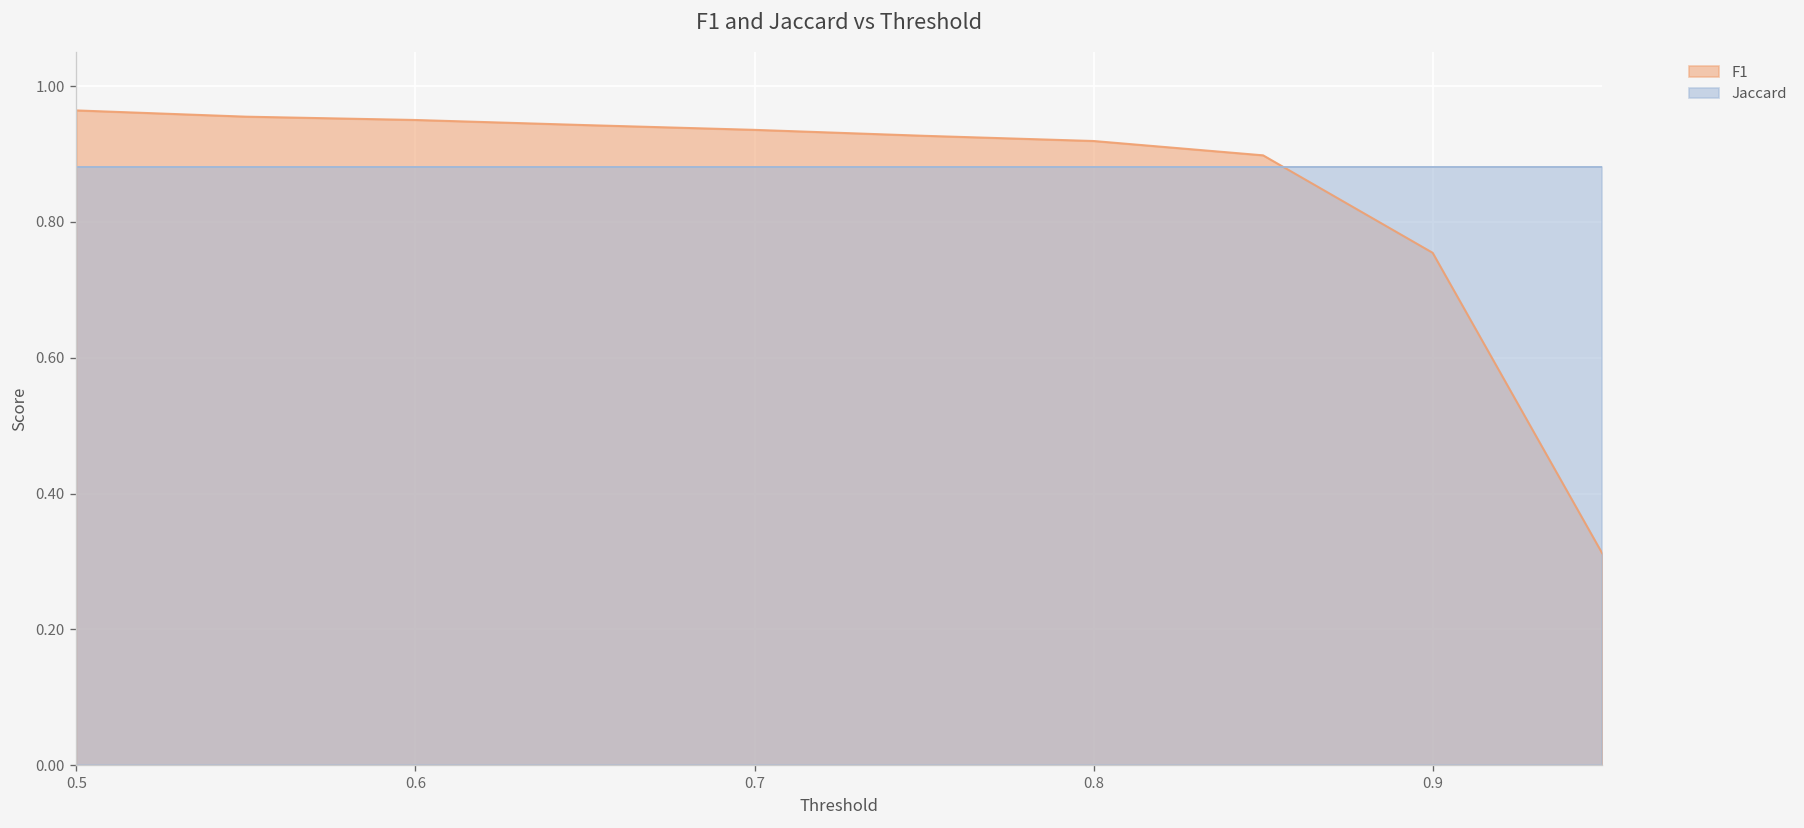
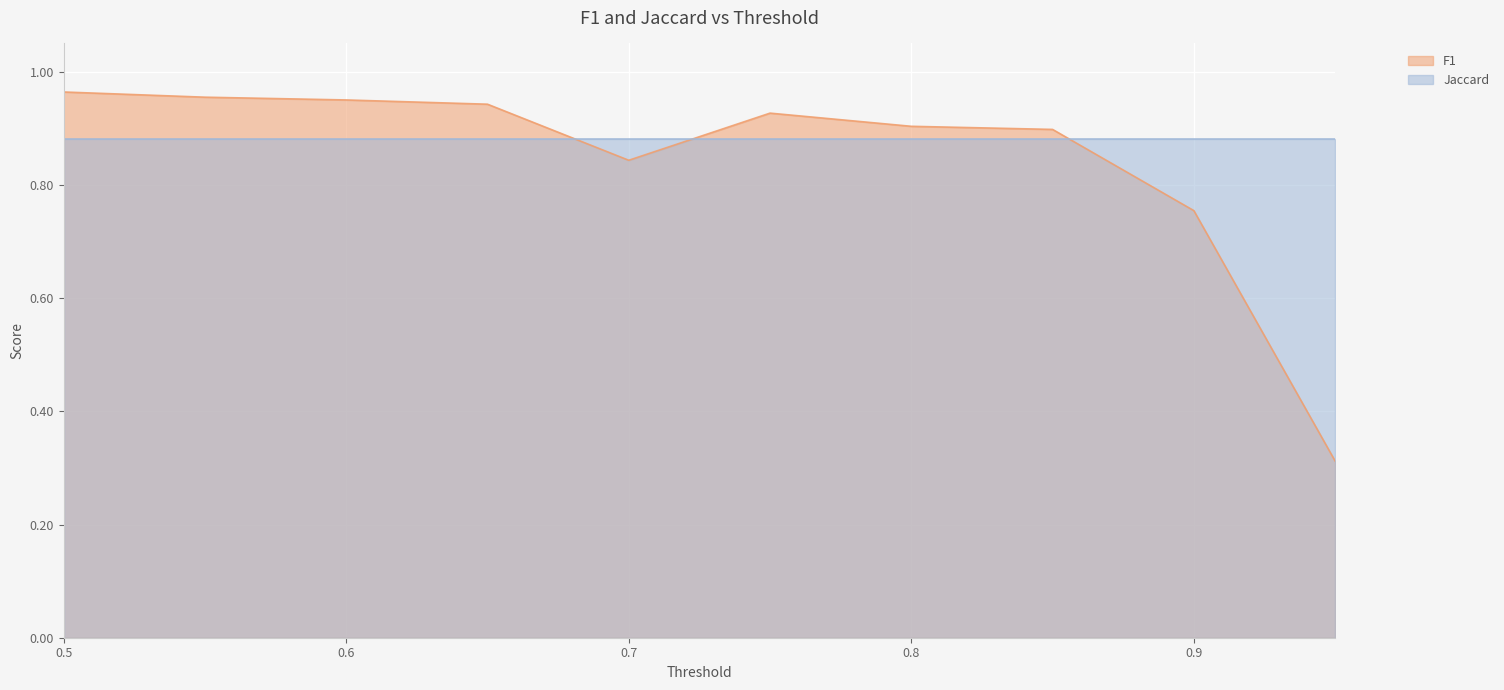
  {
    "F1": {
      "0.5": 0.96,
      "0.6": 0.95,
-     "0.7": 0.94,
-     "0.8": 0.92,
+     "0.7": 0.84,
+     "0.8": 0.90,
      "0.9": 0.75
    },
    "Jaccard": {
      "0.5": 0.88,
      "0.6": 0.88,
      "0.7": 0.88,
      "0.8": 0.88,
      "0.9": 0.88
    }
  }
